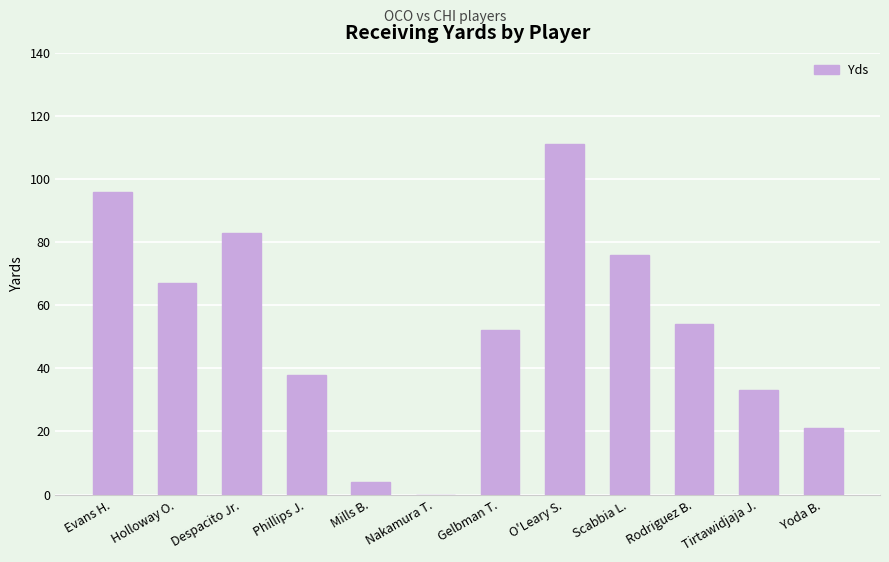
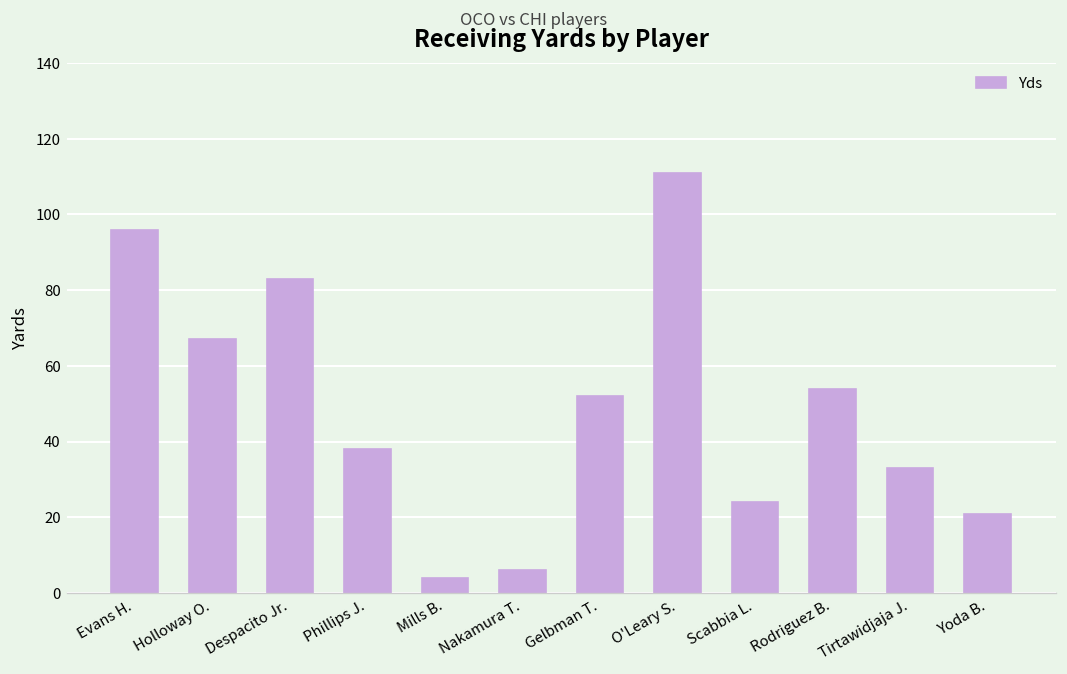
  {
    "Evans H.": 96,
    "Holloway O.": 67,
    "Despacito Jr.": 83,
    "Phillips J.": 38,
    "Mills B.": 4,
-   "Nakamura T.": 0,
+   "Nakamura T.": 6,
    "Gelbman T.": 52,
    "O'Leary S.": 111,
-   "Scabbia L.": 76,
+   "Scabbia L.": 24,
    "Rodriguez B.": 54,
    "Tirtawidjaja J.": 33,
    "Yoda B.": 21
  }
